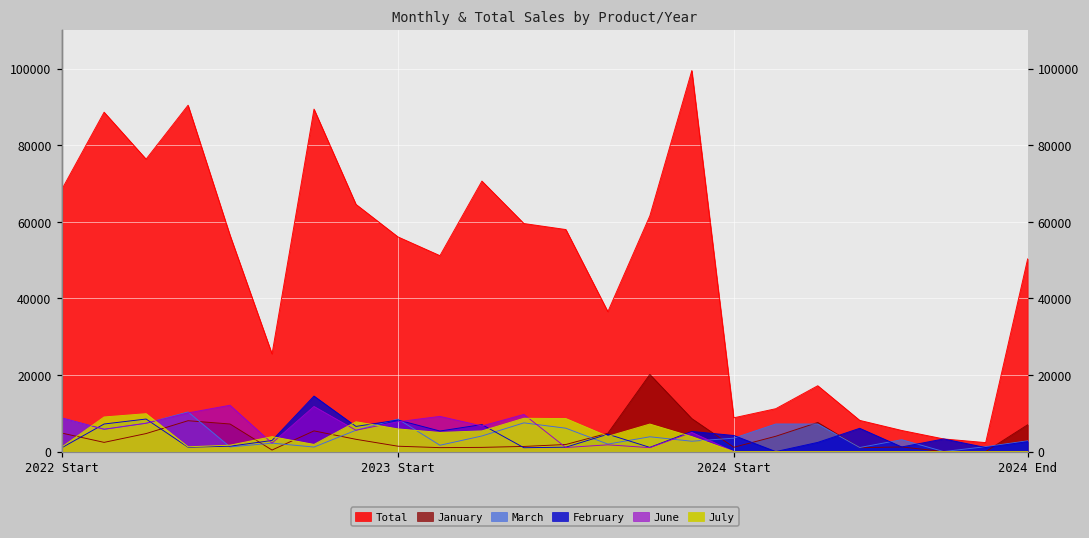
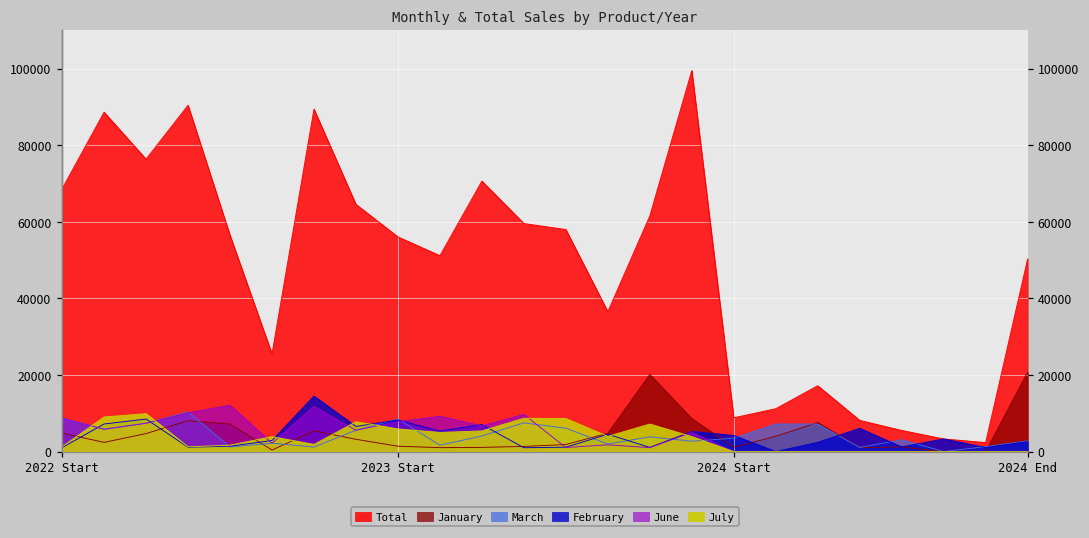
  {
    "Total": {
      "2022 Start": 69000,
      "2023 Start": 56000,
      "2024 Start": 9000,
      "2024 End": 50000
    },
    "January": {
      "2022 Start": 5000,
      "2023 Start": 1000,
      "2024 Start": 1000,
-     "2024 End": 7000
+     "2024 End": 21000
    },
    "July": {
      "2023 Start": 6000
    }
  }
